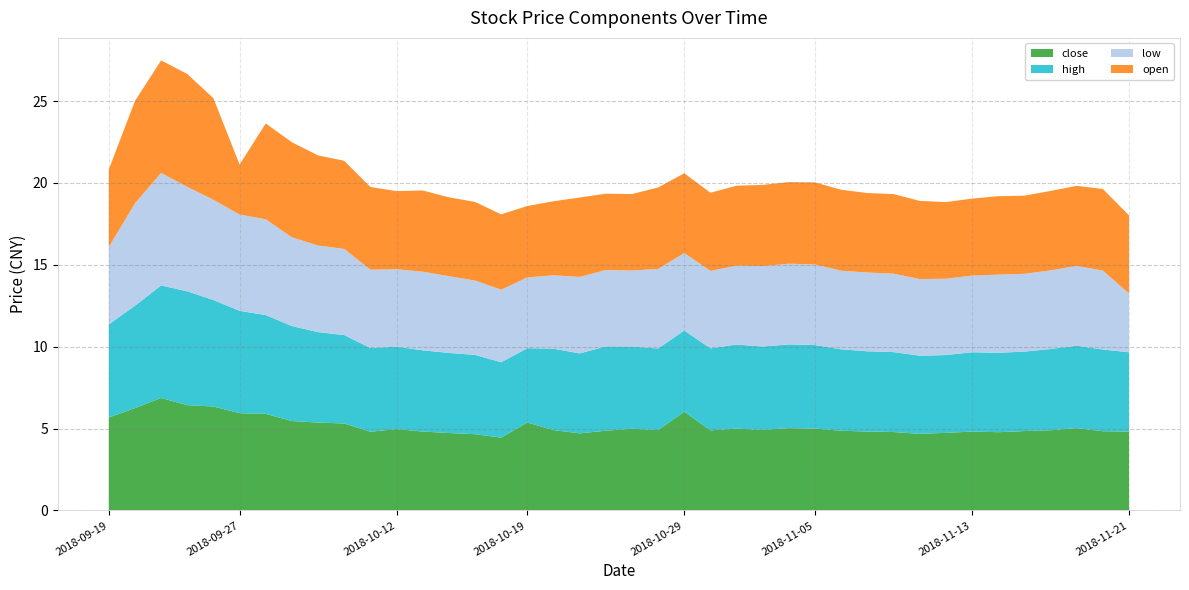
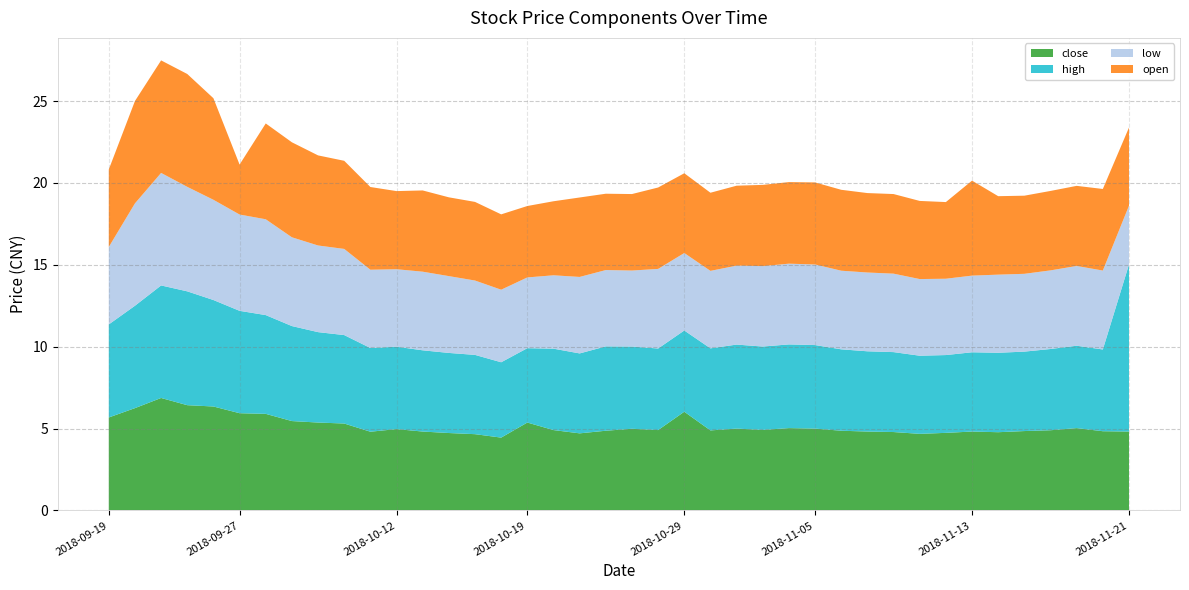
  {
    "close": {
      "2018-09-19": 5.7,
      "2018-09-27": 5.9,
      "2018-10-12": 5.0,
      "2018-10-19": 5.4,
      "2018-10-29": 6.0,
      "2018-11-05": 5.0,
      "2018-11-13": 4.8,
      "2018-11-21": 4.8
    },
    "high": {
      "2018-09-19": 5.7,
      "2018-09-27": 6.3,
      "2018-10-12": 5.0,
      "2018-10-19": 4.5,
      "2018-10-29": 5.0,
      "2018-11-05": 5.1,
      "2018-11-13": 4.8,
-     "2018-11-21": 4.8
+     "2018-11-21": 10.2
    },
    "low": {
      "2018-09-19": 4.7,
      "2018-09-27": 5.9,
      "2018-10-12": 4.7,
      "2018-10-19": 4.3,
      "2018-10-29": 4.7,
      "2018-11-05": 4.9,
      "2018-11-13": 4.7,
      "2018-11-21": 3.6
    },
    "open": {
      "2018-09-19": 4.7,
      "2018-09-27": 3.1,
      "2018-10-12": 4.8,
      "2018-10-19": 4.4,
      "2018-10-29": 4.9,
      "2018-11-05": 5.0,
-     "2018-11-13": 4.7,
+     "2018-11-13": 5.8,
      "2018-11-21": 4.8
    }
  }
